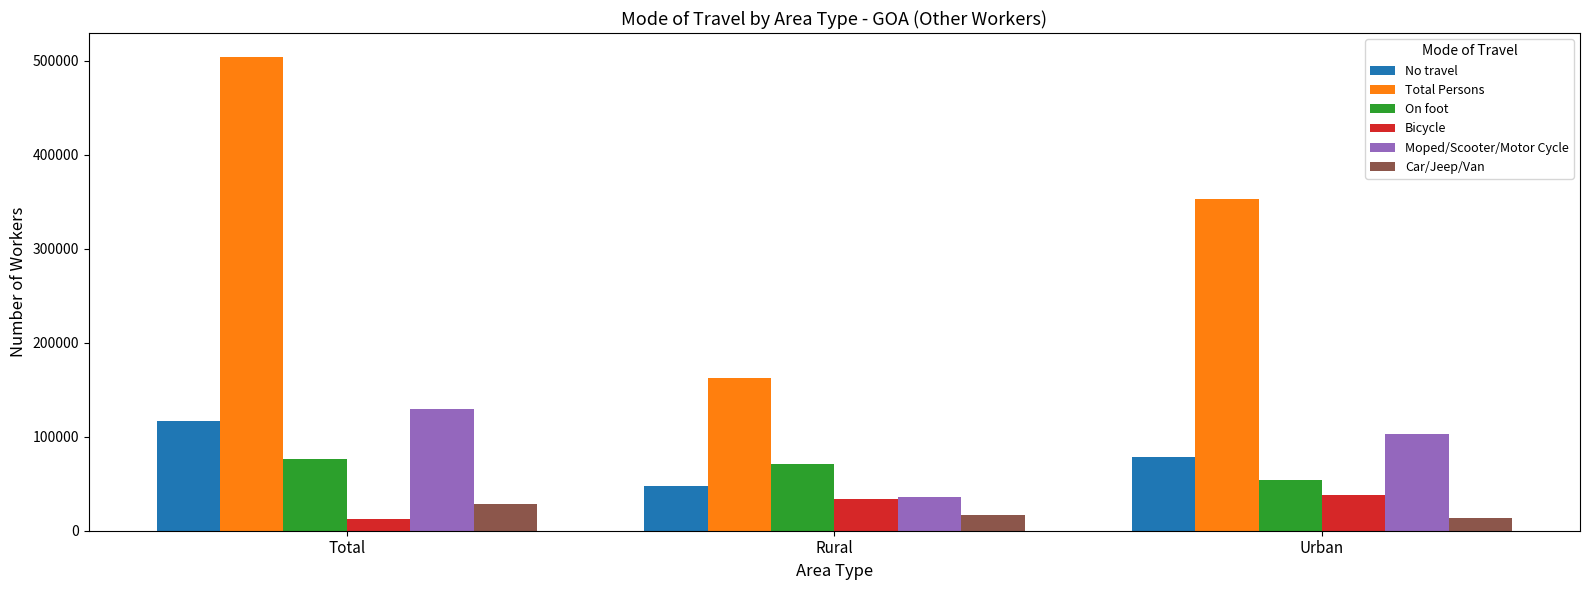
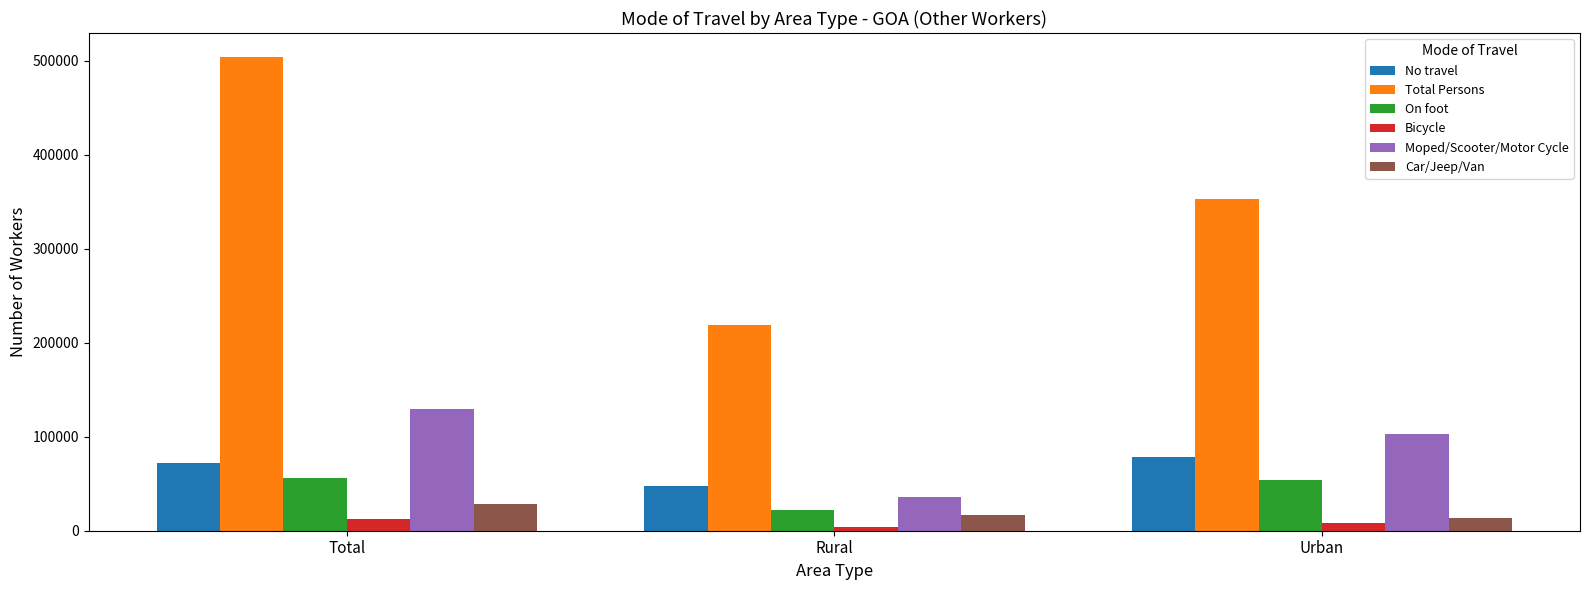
  {
    "No travel": {
-     "Total": 120000,
+     "Total": 70000,
      "Rural": 50000,
      "Urban": 80000
    },
    "Total Persons": {
      "Total": 500000,
-     "Rural": 160000,
+     "Rural": 220000,
      "Urban": 350000
    },
    "On foot": {
-     "Total": 80000,
-     "Rural": 70000,
+     "Total": 60000,
+     "Rural": 20000,
      "Urban": 50000
    },
    "Bicycle": {
      "Total": 10000,
-     "Rural": 30000,
-     "Urban": 40000
+     "Rural": 0,
+     "Urban": 10000
    },
    "Moped/Scooter/Motor Cycle": {
      "Total": 130000,
      "Rural": 40000,
      "Urban": 100000
    },
    "Car/Jeep/Van": {
      "Total": 30000,
      "Rural": 20000,
      "Urban": 10000
    }
  }
